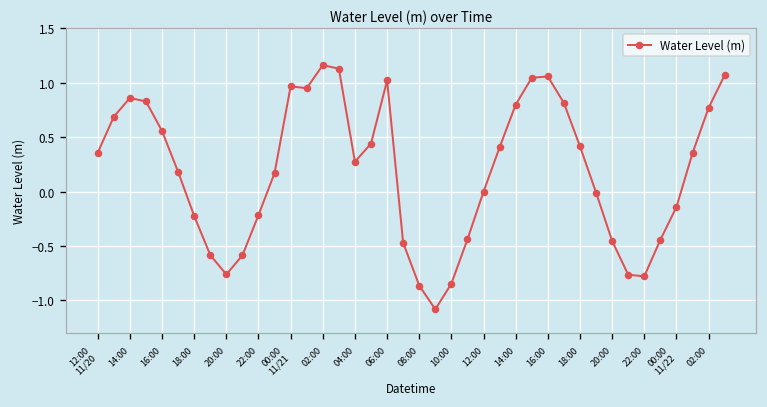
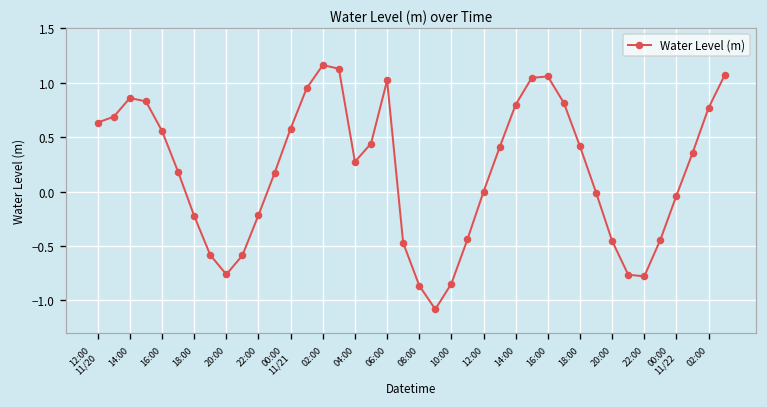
  {
-   "12:00 11/20": 0.4,
-   "00:00 11/21": 1.0,
+   "12:00 11/20": 0.6,
+   "00:00 11/21": 0.6,
    "04:00": 0.3,
    "06:00": 1.0,
    "08:00": -0.9,
    "10:00": -0.8,
    "12:00": 0.0,
-   "00:00 11/22": -0.1
+   "00:00 11/22": 0.0
  }
